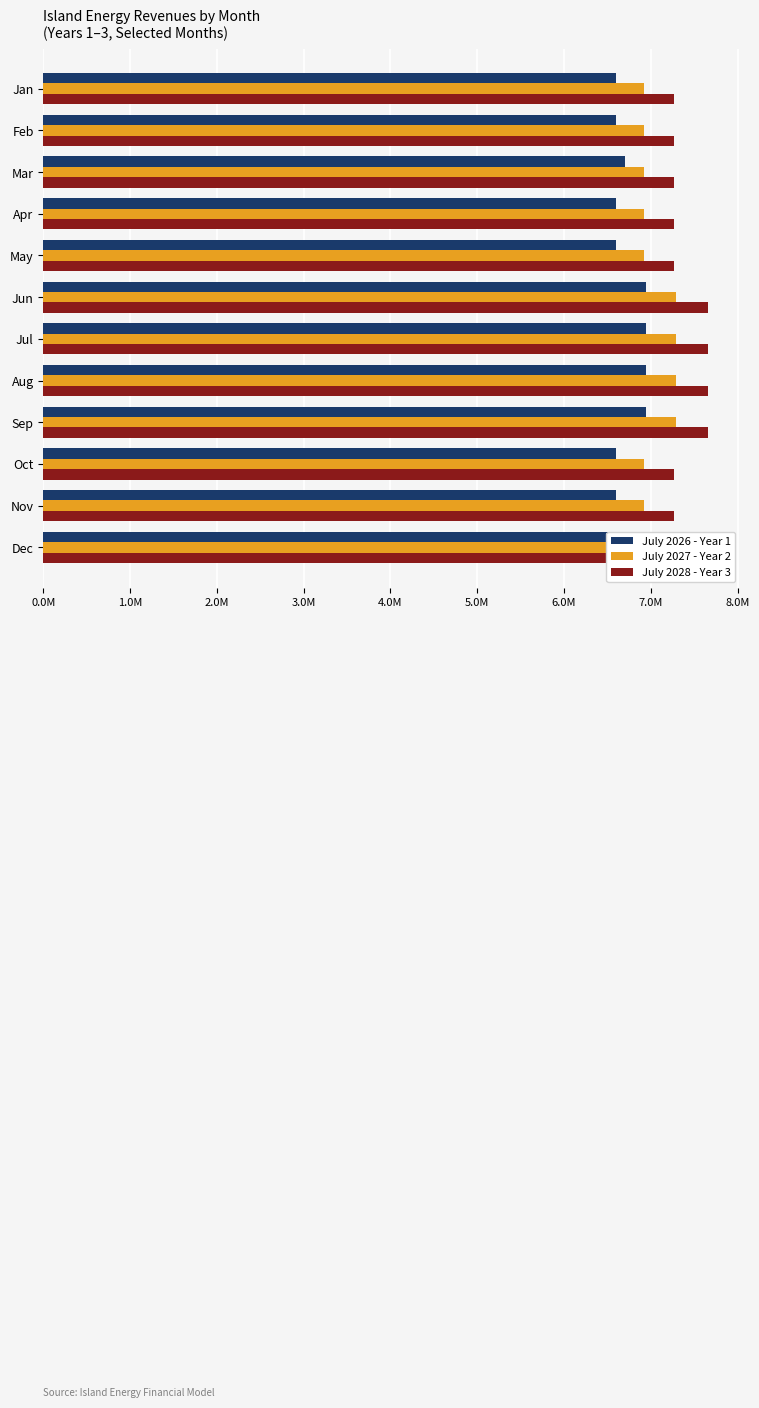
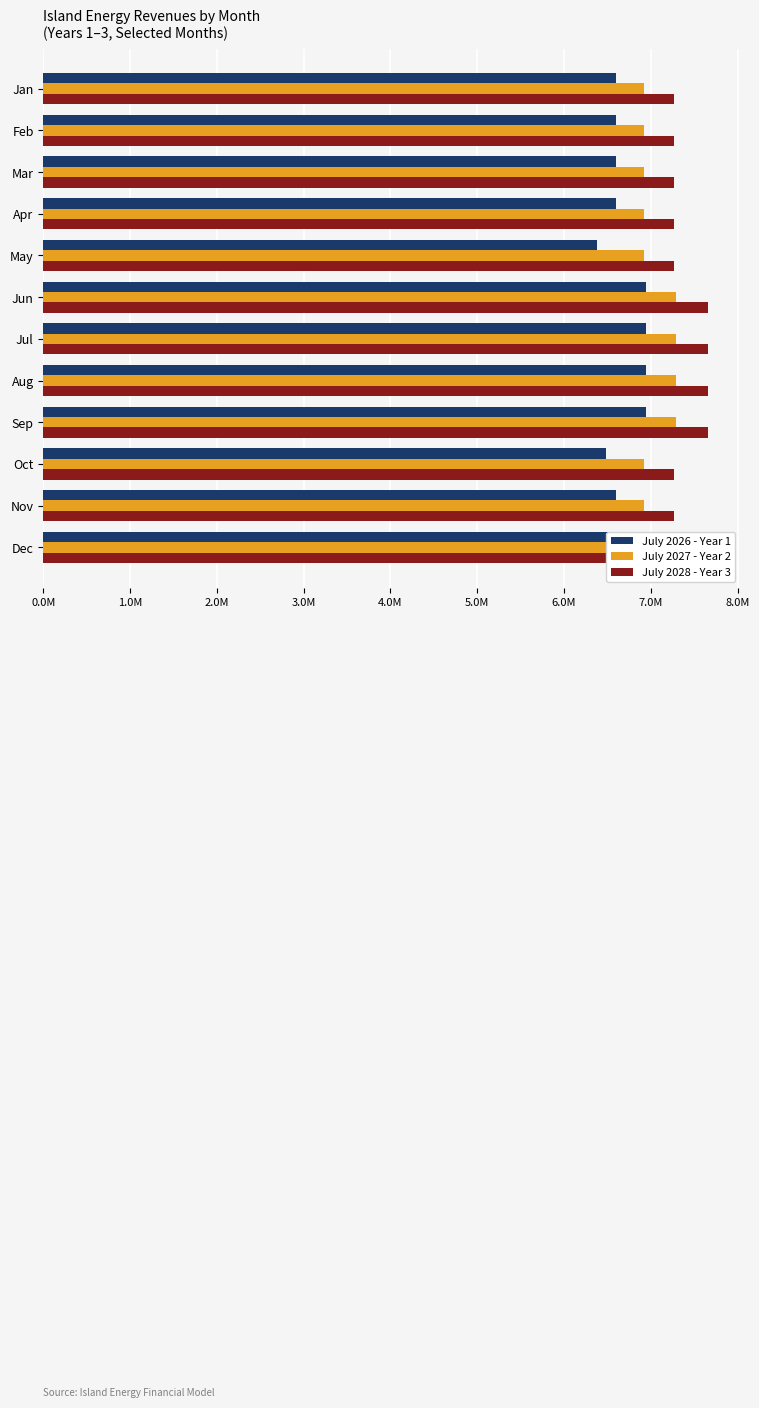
  {
    "July 2026 - Year 1": {
      "Jan": 6600000,
      "Feb": 6600000,
-     "Mar": 6700000,
+     "Mar": 6600000,
      "Apr": 6600000,
-     "May": 6600000,
+     "May": 6400000,
      "Jun": 6900000,
      "Jul": 6900000,
      "Aug": 6900000,
      "Sep": 6900000,
-     "Oct": 6600000,
+     "Oct": 6500000,
      "Nov": 6600000
    },
    "July 2027 - Year 2": {
      "Jan": 6900000,
      "Feb": 6900000,
      "Mar": 6900000,
      "Apr": 6900000,
      "May": 6900000,
      "Jun": 7300000,
      "Jul": 7300000,
      "Aug": 7300000,
      "Sep": 7300000,
      "Oct": 6900000,
      "Nov": 6900000
    },
    "July 2028 - Year 3": {
      "Jan": 7300000,
      "Feb": 7300000,
      "Mar": 7300000,
      "Apr": 7300000,
      "May": 7300000,
      "Jun": 7700000,
      "Jul": 7700000,
      "Aug": 7700000,
      "Sep": 7700000,
      "Oct": 7300000,
      "Nov": 7300000
    }
  }
